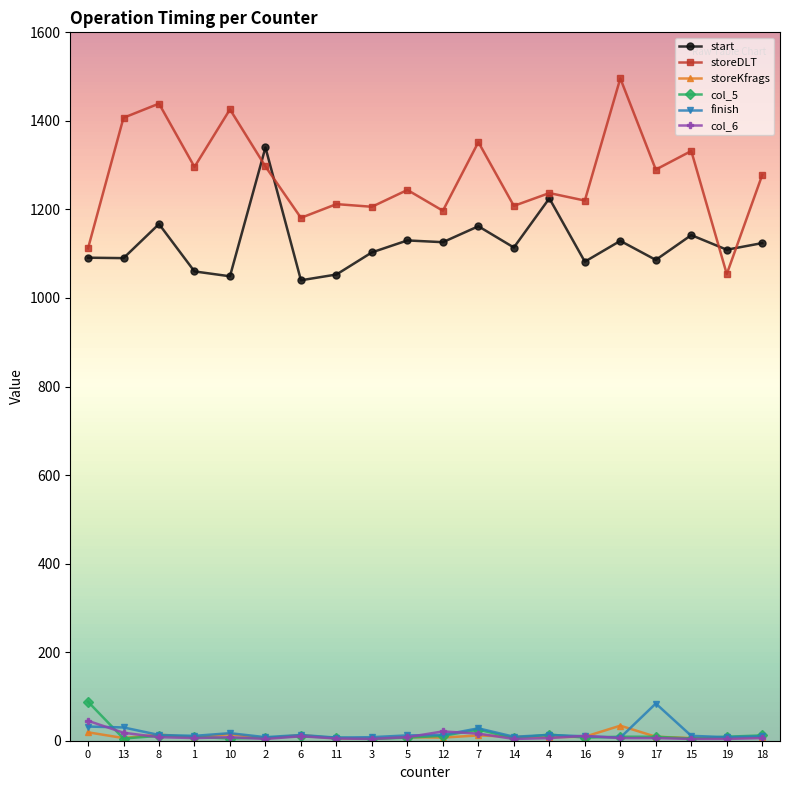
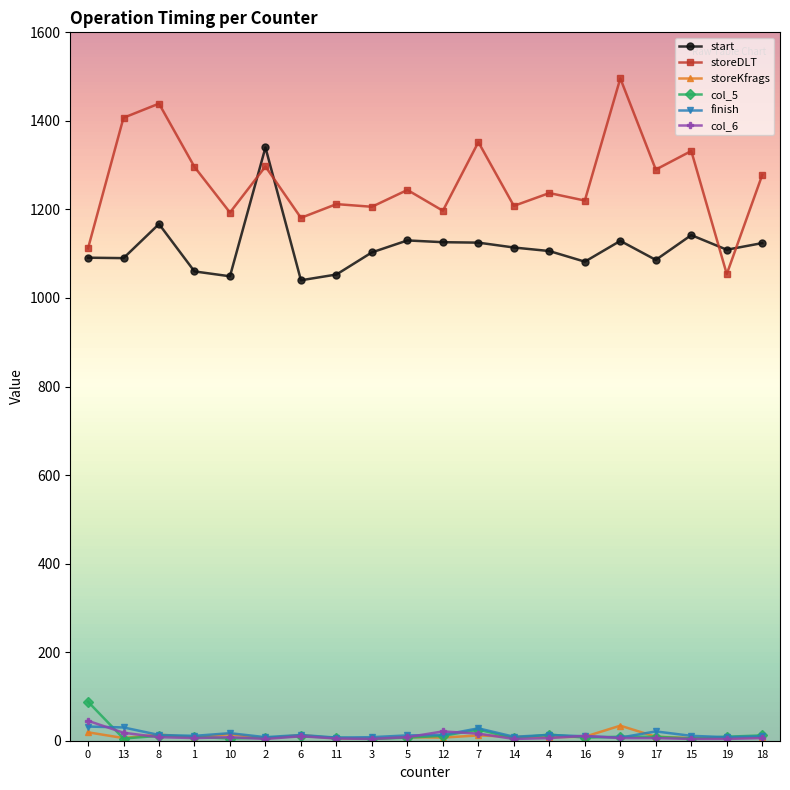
  {
    "start": {
      "0": 1090,
      "13": 1090,
      "8": 1170,
      "1": 1060,
      "10": 1050,
      "2": 1340,
      "6": 1040,
      "11": 1050,
      "3": 1100,
      "5": 1130,
      "12": 1130,
-     "7": 1160,
+     "7": 1130,
      "14": 1110,
-     "4": 1230,
+     "4": 1110,
      "16": 1080,
      "9": 1130,
      "17": 1090,
      "15": 1140,
      "19": 1110,
      "18": 1120
    },
    "storeDLT": {
      "0": 1110,
      "13": 1410,
      "8": 1440,
      "1": 1300,
-     "10": 1430,
+     "10": 1190,
      "2": 1300,
      "6": 1180,
      "11": 1210,
      "3": 1210,
      "5": 1240,
      "12": 1200,
      "7": 1350,
      "14": 1210,
      "4": 1240,
      "16": 1220,
      "9": 1500,
      "17": 1290,
      "15": 1330,
      "19": 1050,
      "18": 1280
    },
    "storeKfrags": {
      "0": 20,
      "9": 30
    },
    "col_5": {
      "0": 90
    },
    "finish": {
      "0": 30,
      "13": 30,
-     "17": 80
+     "17": 20
    },
    "col_6": {
      "0": 50,
      "13": 20,
      "12": 20
    }
  }
